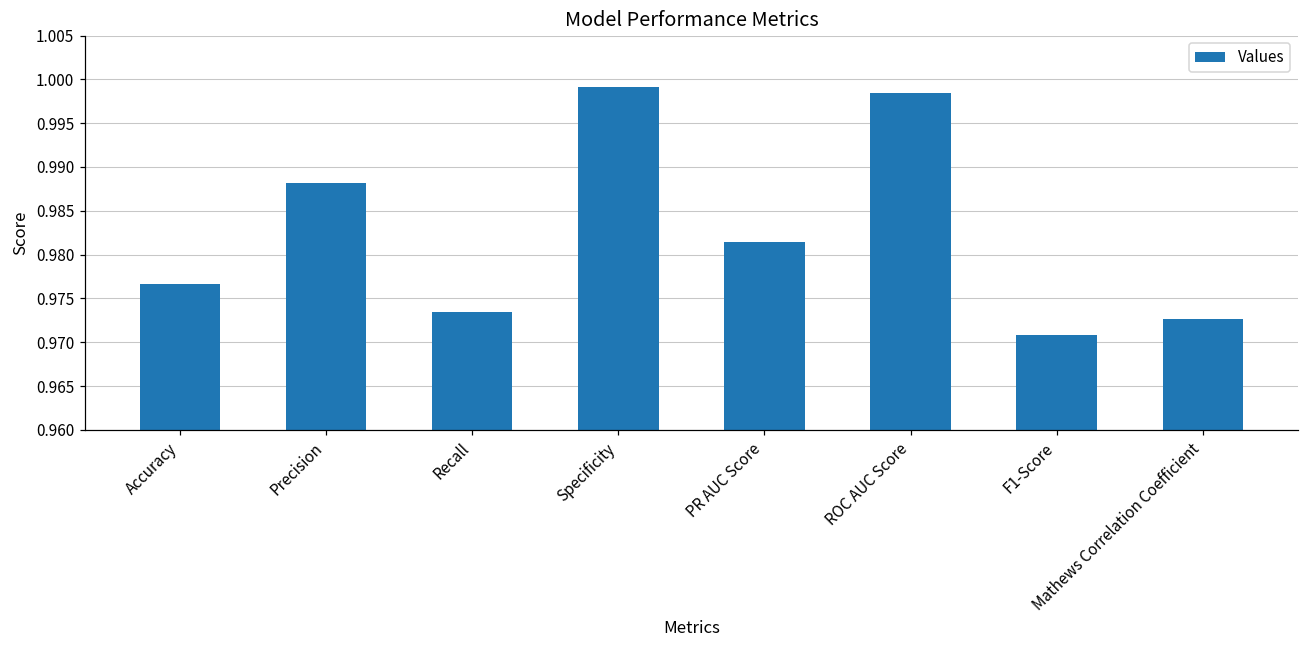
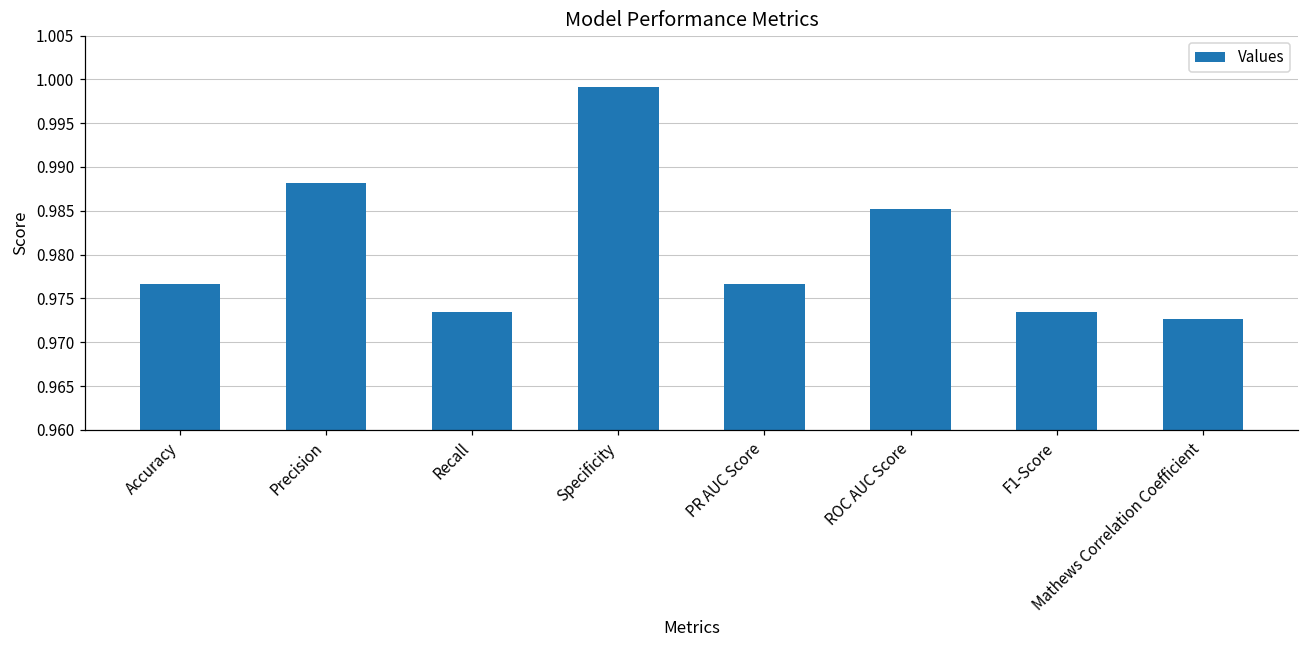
  {
    "Accuracy": 0.977,
    "Precision": 0.988,
    "Recall": 0.974,
    "Specificity": 0.999,
-   "PR AUC Score": 0.981,
-   "ROC AUC Score": 0.998,
-   "F1-Score": 0.971,
+   "PR AUC Score": 0.977,
+   "ROC AUC Score": 0.985,
+   "F1-Score": 0.974,
    "Mathews Correlation Coefficient": 0.973
  }
